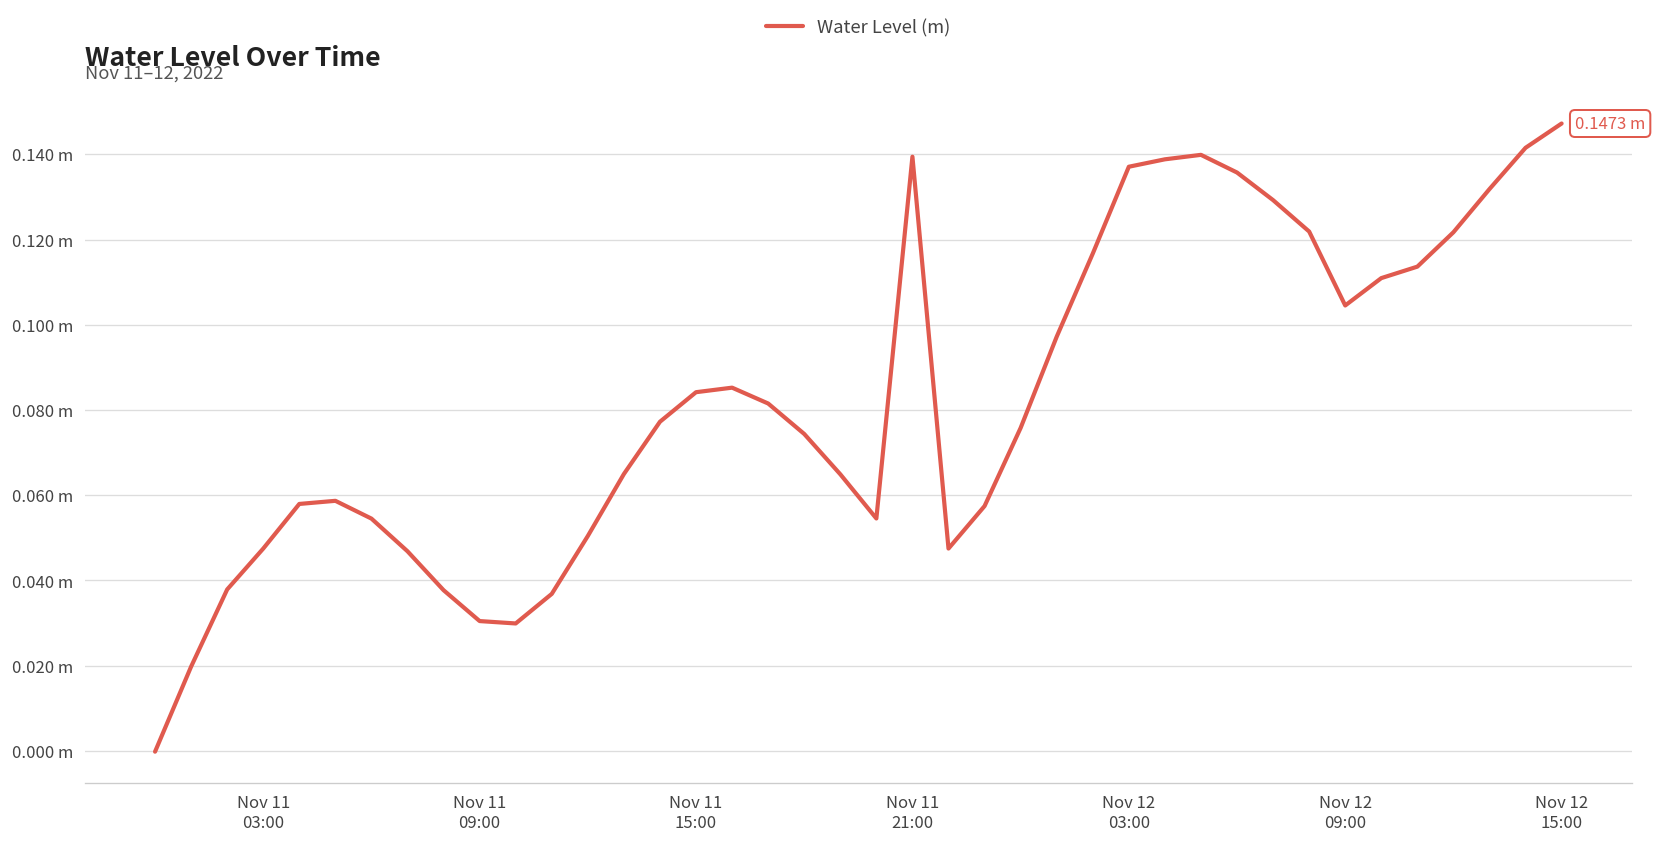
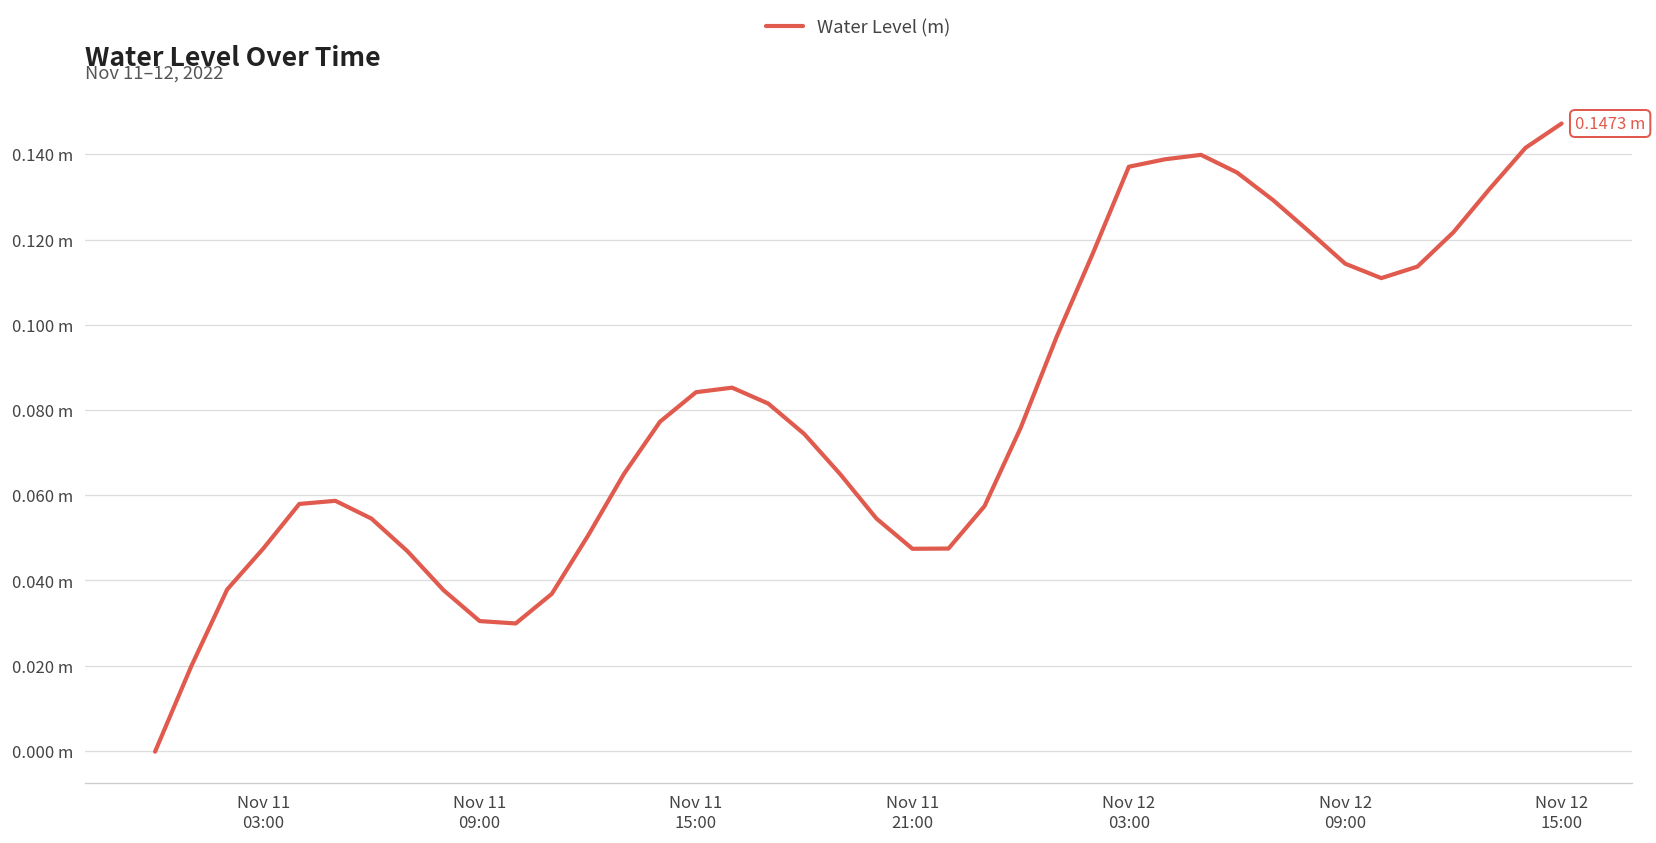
  {
    "Nov 11 03:00": "0.047 m",
    "Nov 11 09:00": "0.030 m",
    "Nov 11 15:00": "0.084 m",
-   "Nov 11 21:00": "0.139 m",
+   "Nov 11 21:00": "0.047 m",
    "Nov 12 03:00": "0.137 m",
-   "Nov 12 09:00": "0.105 m"
+   "Nov 12 09:00": "0.114 m"
  }
